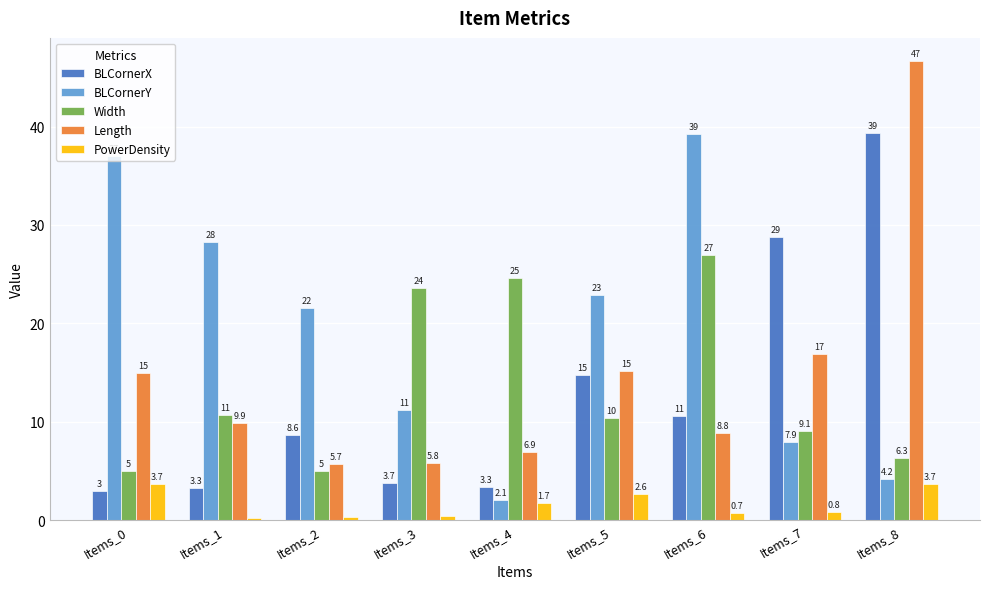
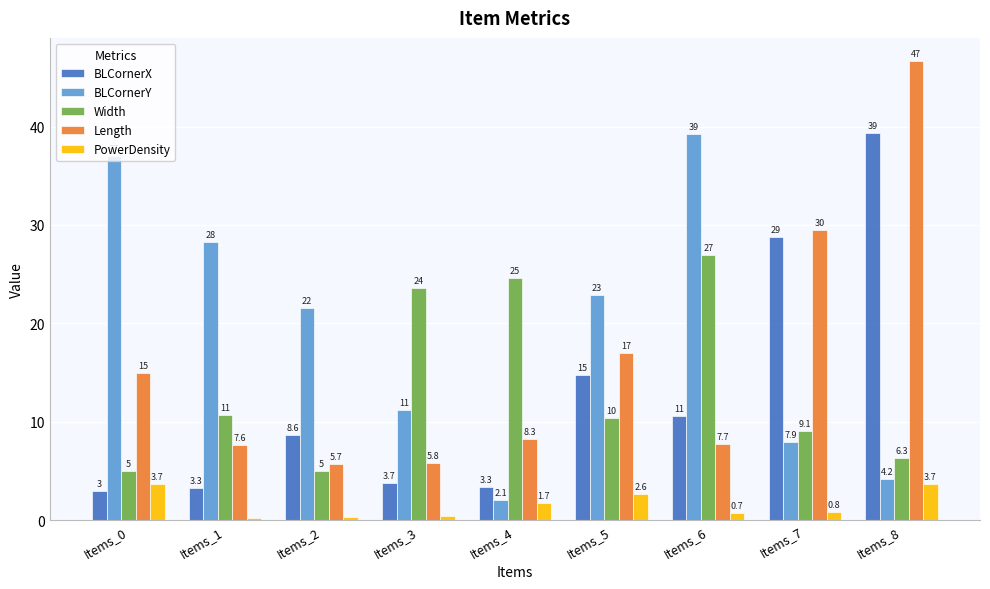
  {
    "Width": {
      "Items_0": 5,
      "Items_1": 11,
      "Items_2": 5,
      "Items_3": 24,
      "Items_4": 25,
      "Items_5": 10,
      "Items_6": 27,
      "Items_7": 9.1,
      "Items_8": 6.3
    },
    "Length": {
      "Items_0": 15,
-     "Items_1": 9.9,
+     "Items_1": 7.6,
      "Items_2": 5.7,
      "Items_3": 5.8,
-     "Items_4": 6.9,
-     "Items_5": 15,
-     "Items_6": 8.8,
-     "Items_7": 17,
+     "Items_4": 8.3,
+     "Items_5": 17,
+     "Items_6": 7.7,
+     "Items_7": 30,
      "Items_8": 47
    },
    "PowerDensity": {
      "Items_0": 3.7,
      "Items_4": 1.7,
      "Items_5": 2.6,
      "Items_6": 0.7,
      "Items_7": 0.8,
      "Items_8": 3.7
    }
  }
